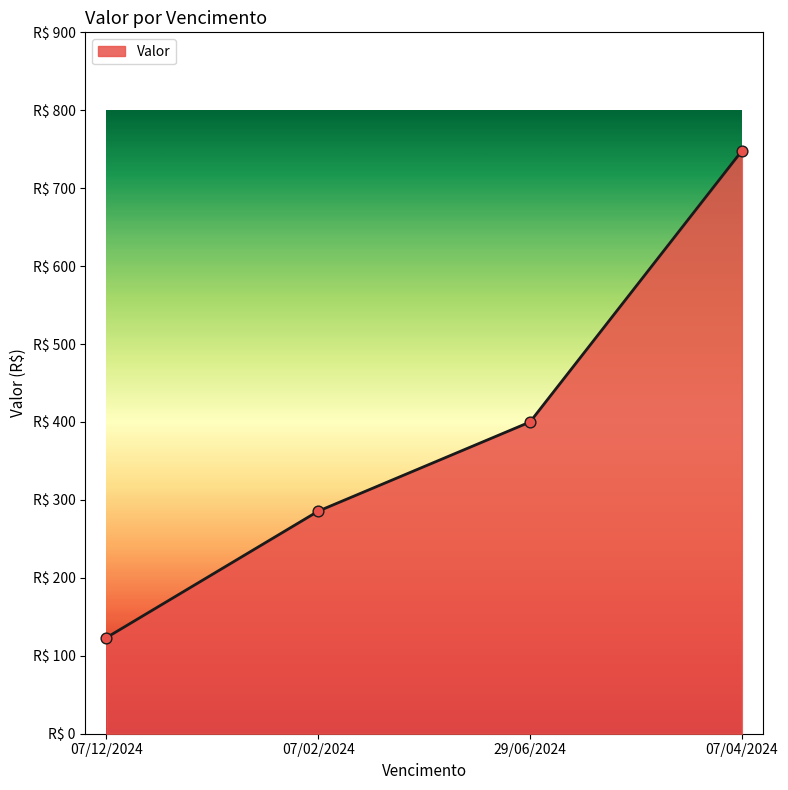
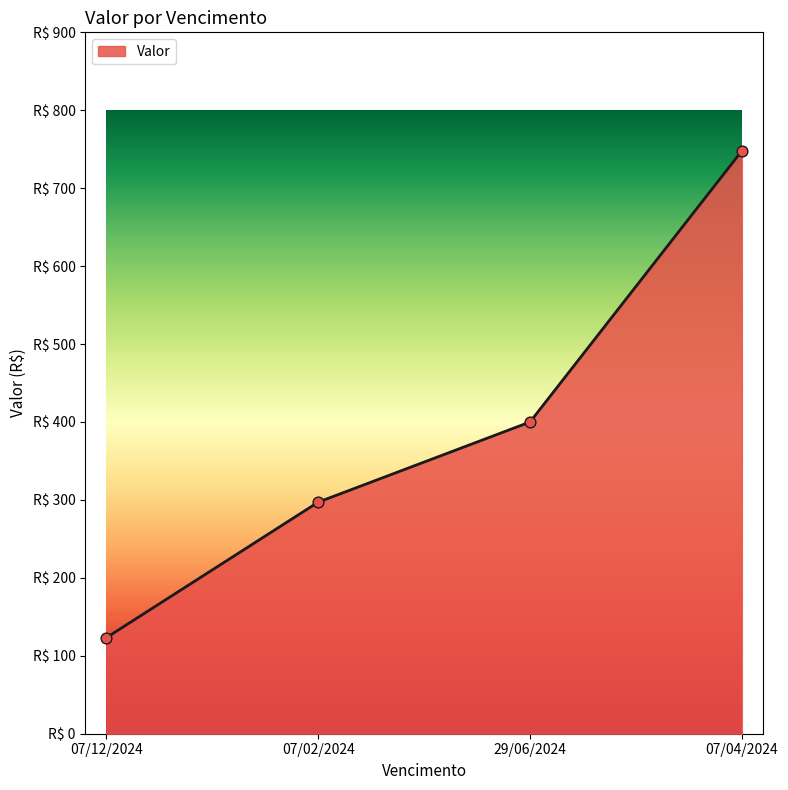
  {
    "07/12/2024": "R$ 120",
-   "07/02/2024": "R$ 290",
+   "07/02/2024": "R$ 300",
    "29/06/2024": "R$ 400",
    "07/04/2024": "R$ 750"
  }
